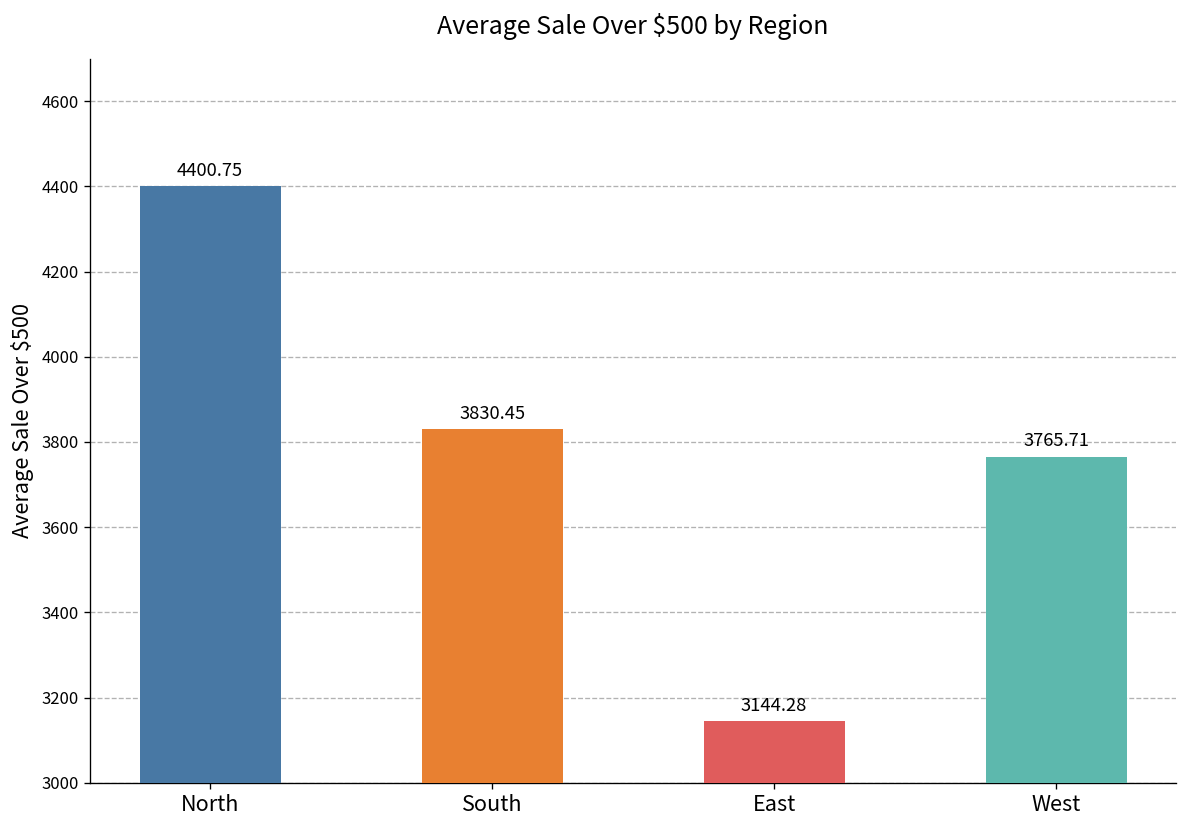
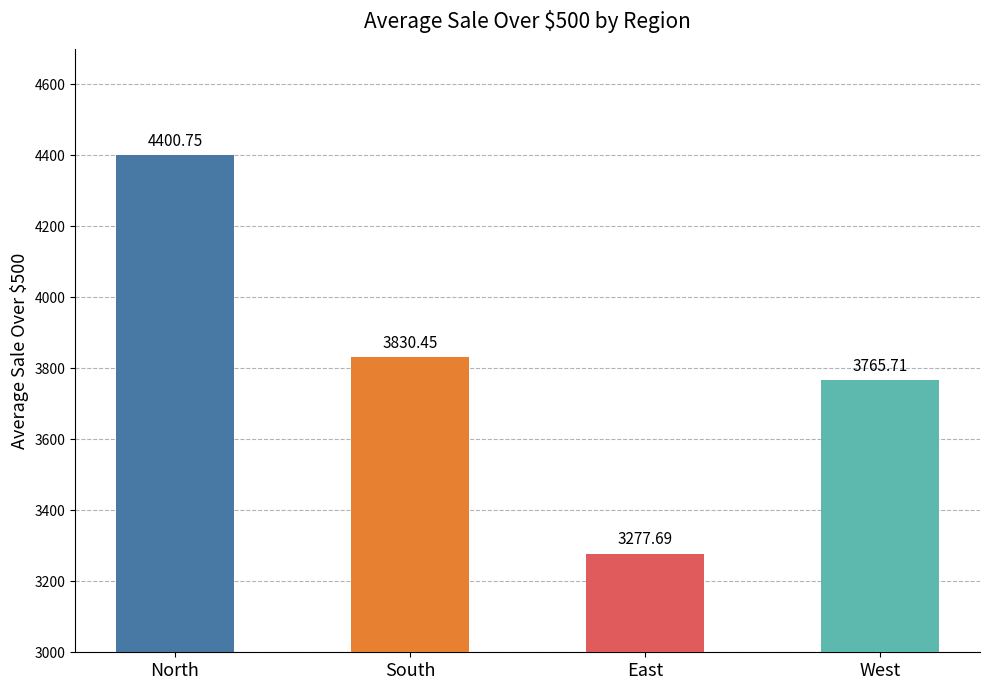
  {
    "North": 4400.75,
    "South": 3830.45,
-   "East": 3144.28,
+   "East": 3277.69,
    "West": 3765.71
  }
